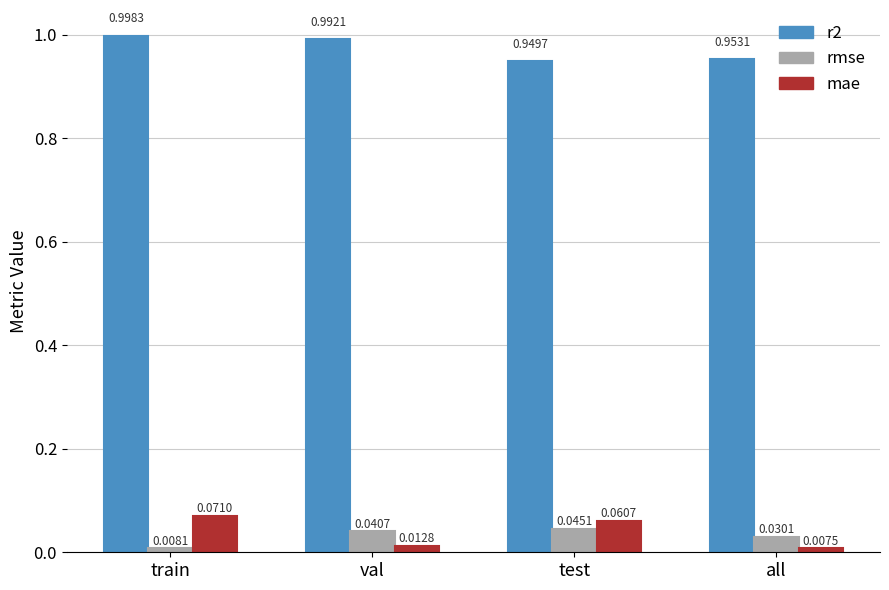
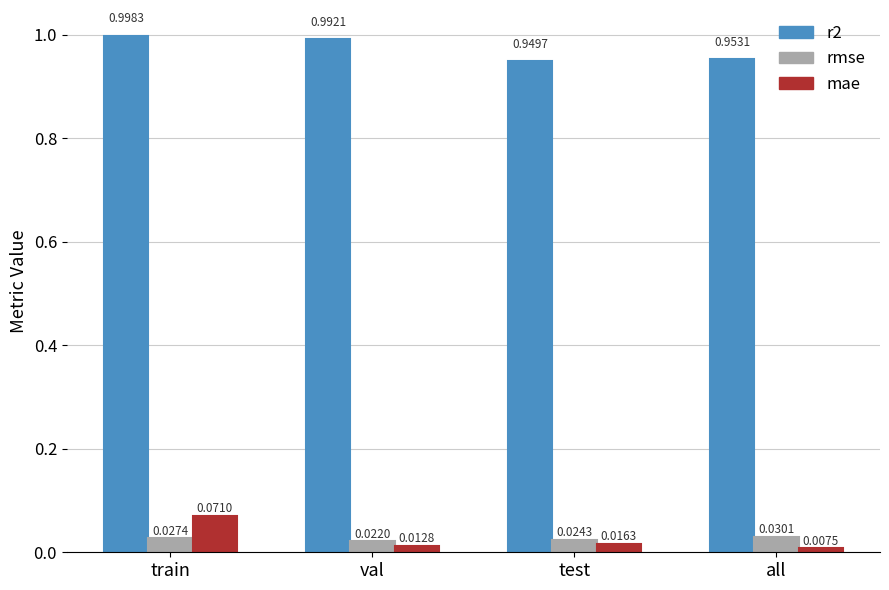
  {
    "r2": {
      "train": 0.9983,
      "val": 0.9921,
      "test": 0.9497,
      "all": 0.9531
    },
    "rmse": {
-     "train": 0.0081,
-     "val": 0.0407,
-     "test": 0.0451,
+     "train": 0.0274,
+     "val": 0.0220,
+     "test": 0.0243,
      "all": 0.0301
    },
    "mae": {
      "train": 0.0710,
      "val": 0.0128,
-     "test": 0.0607,
+     "test": 0.0163,
      "all": 0.0075
    }
  }
